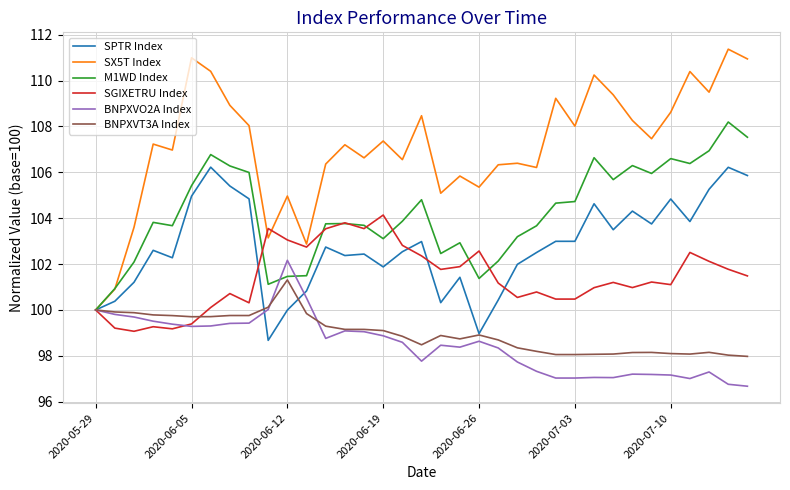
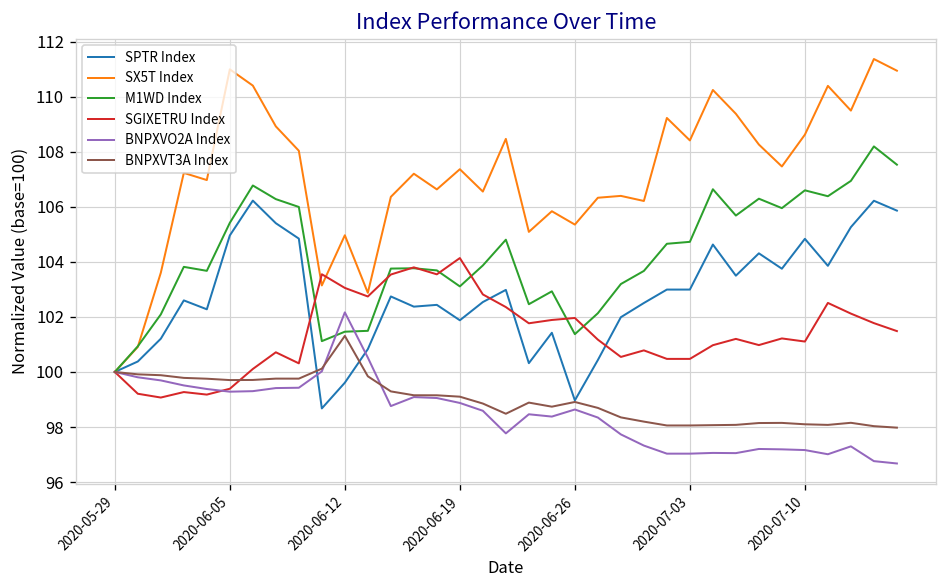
  {
    "SPTR Index": {
      "2020-06-05": 105.0,
-     "2020-06-12": 100.0,
+     "2020-06-12": 99.6,
      "2020-06-19": 101.9,
      "2020-07-03": 103.0,
      "2020-07-10": 104.8
    },
    "SX5T Index": {
      "2020-06-12": 105.0,
      "2020-06-19": 107.4,
      "2020-06-26": 105.4,
-     "2020-07-03": 108.0,
+     "2020-07-03": 108.4,
      "2020-07-10": 108.6
    },
    "M1WD Index": {
      "2020-06-05": 105.4,
      "2020-06-12": 101.5,
      "2020-06-19": 103.1,
      "2020-06-26": 101.4,
      "2020-07-03": 104.7,
      "2020-07-10": 106.6
    },
    "SGIXETRU Index": {
      "2020-06-12": 103.1,
      "2020-06-19": 104.1,
-     "2020-06-26": 102.6,
+     "2020-06-26": 102.0,
      "2020-07-03": 100.5,
      "2020-07-10": 101.1
    },
    "BNPXVO2A Index": {
      "2020-06-12": 102.2,
      "2020-06-19": 98.9,
      "2020-06-26": 98.6,
      "2020-07-03": 97.0,
      "2020-07-10": 97.2
    },
    "BNPXVT3A Index": {
      "2020-06-05": 99.7,
      "2020-06-12": 101.3,
      "2020-06-19": 99.1,
      "2020-07-03": 98.1,
      "2020-07-10": 98.1
    }
  }
